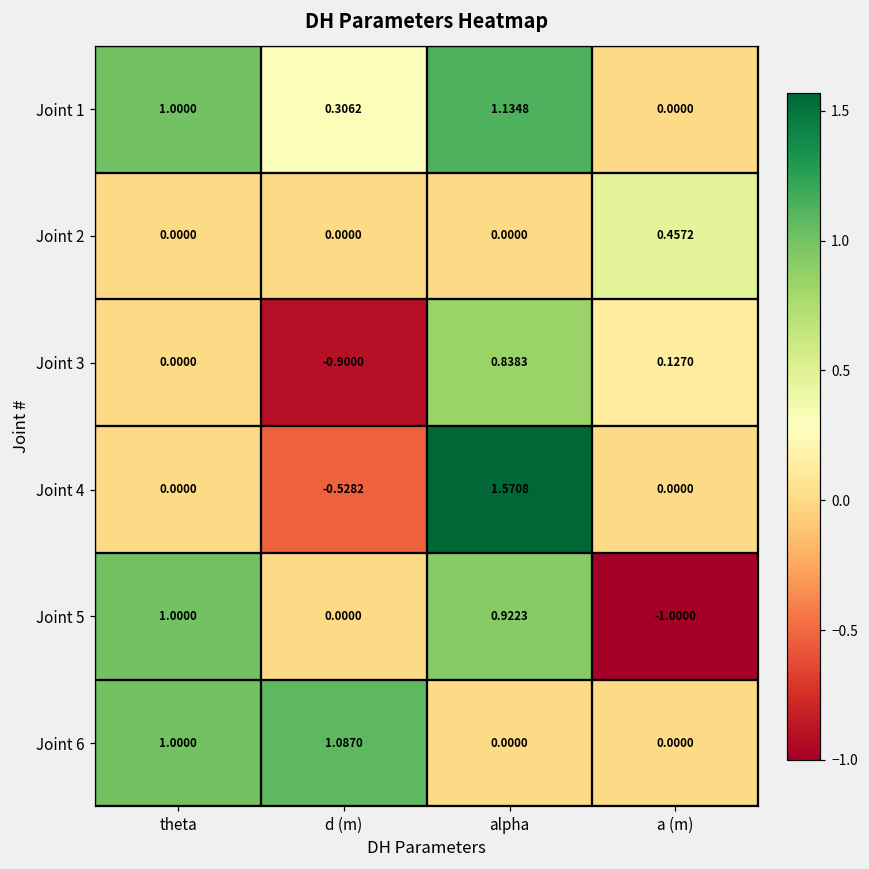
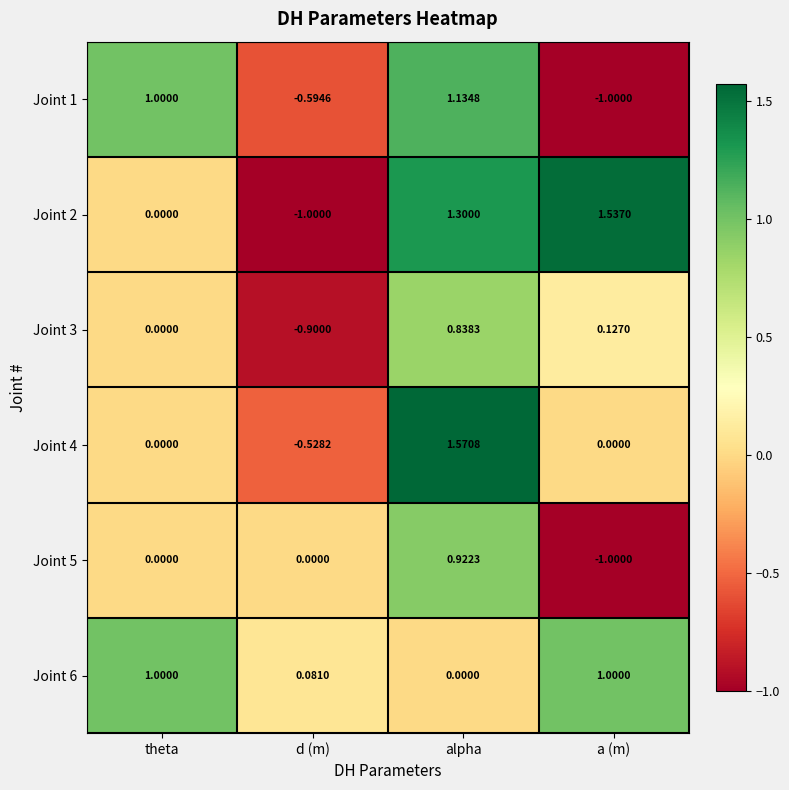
  {
    "Joint 1": {
      "theta": 1.0000,
-     "d (m)": 0.3062,
+     "d (m)": -0.5946,
      "alpha": 1.1348,
-     "a (m)": 0.0000
+     "a (m)": -1.0000
    },
    "Joint 2": {
      "theta": 0.0000,
-     "d (m)": 0.0000,
-     "alpha": 0.0000,
-     "a (m)": 0.4572
+     "d (m)": -1.0000,
+     "alpha": 1.3000,
+     "a (m)": 1.5370
    },
    "Joint 3": {
      "theta": 0.0000,
      "d (m)": -0.9000,
      "alpha": 0.8383,
      "a (m)": 0.1270
    },
    "Joint 4": {
      "theta": 0.0000,
      "d (m)": -0.5282,
      "alpha": 1.5708,
      "a (m)": 0.0000
    },
    "Joint 5": {
-     "theta": 1.0000,
+     "theta": 0.0000,
      "d (m)": 0.0000,
      "alpha": 0.9223,
      "a (m)": -1.0000
    },
    "Joint 6": {
      "theta": 1.0000,
-     "d (m)": 1.0870,
+     "d (m)": 0.0810,
      "alpha": 0.0000,
-     "a (m)": 0.0000
+     "a (m)": 1.0000
    }
  }
